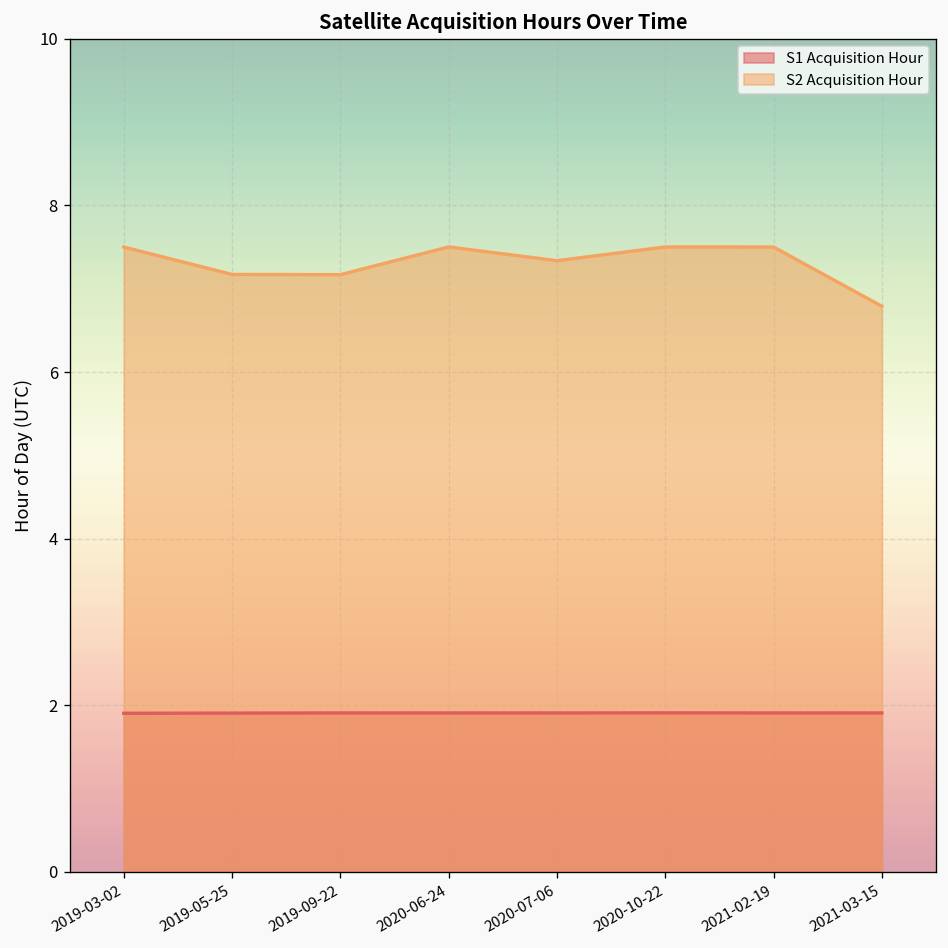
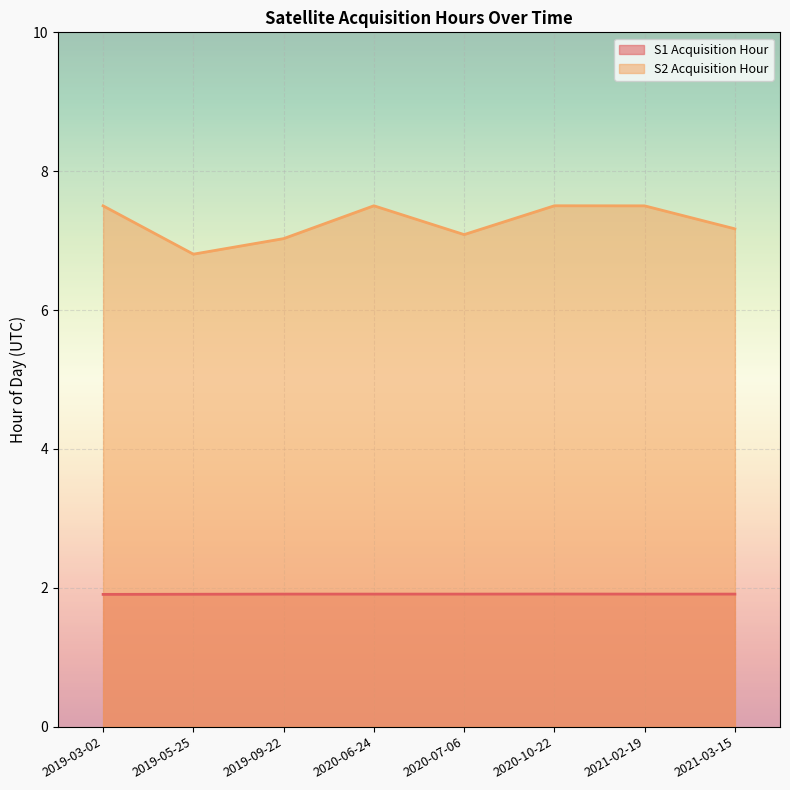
  {
    "S1 Acquisition Hour": {
      "2019-03-02": 1.9,
      "2019-05-25": 1.9,
      "2019-09-22": 1.9,
      "2020-06-24": 1.9,
      "2020-07-06": 1.9,
      "2020-10-22": 1.9,
      "2021-02-19": 1.9,
      "2021-03-15": 1.9
    },
    "S2 Acquisition Hour": {
      "2019-03-02": 7.5,
-     "2019-05-25": 7.2,
-     "2019-09-22": 7.2,
+     "2019-05-25": 6.8,
+     "2019-09-22": 7.0,
      "2020-06-24": 7.5,
-     "2020-07-06": 7.3,
+     "2020-07-06": 7.1,
      "2020-10-22": 7.5,
      "2021-02-19": 7.5,
-     "2021-03-15": 6.8
+     "2021-03-15": 7.2
    }
  }
